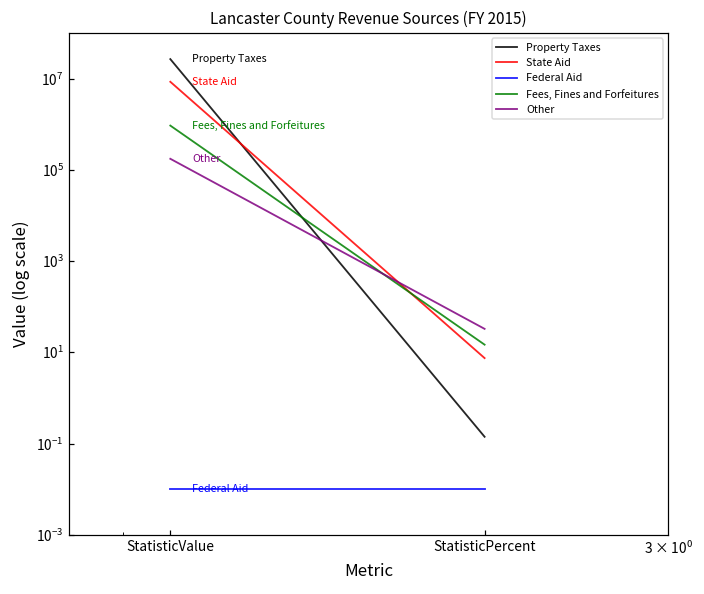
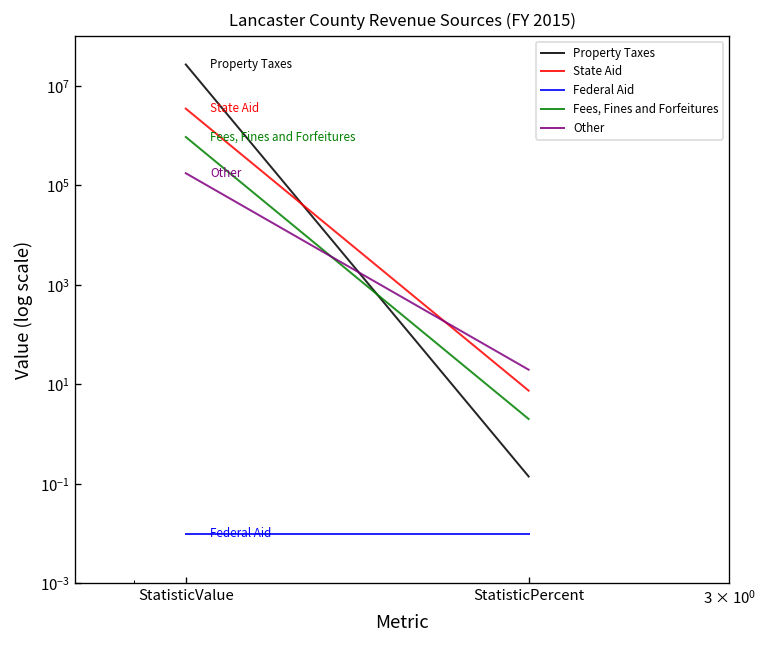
  {
    "Property Taxes": {
      "StatisticValue": 30000000,
      "StatisticPercent": 0.14
    },
    "State Aid": {
-     "StatisticValue": 9000000,
+     "StatisticValue": 3000000,
      "StatisticPercent": 7
    },
    "Federal Aid": {
      "StatisticValue": 0.010,
      "StatisticPercent": 0.010
    },
    "Fees, Fines and Forfeitures": {
      "StatisticValue": 900000,
-     "StatisticPercent": 15
+     "StatisticPercent": 2
    },
    "Other": {
      "StatisticValue": 180000,
-     "StatisticPercent": 30
+     "StatisticPercent": 20
    }
  }
